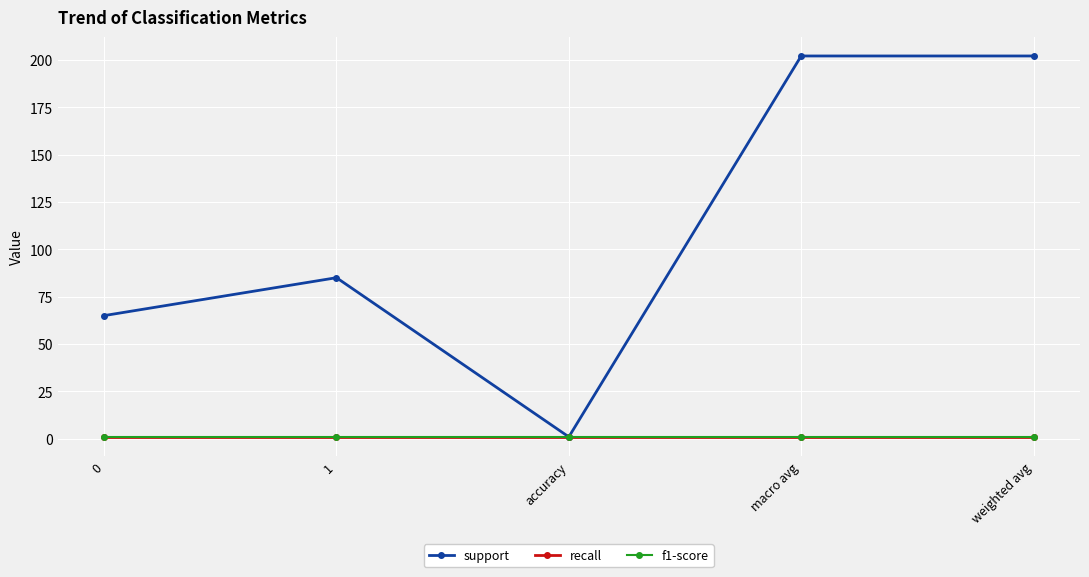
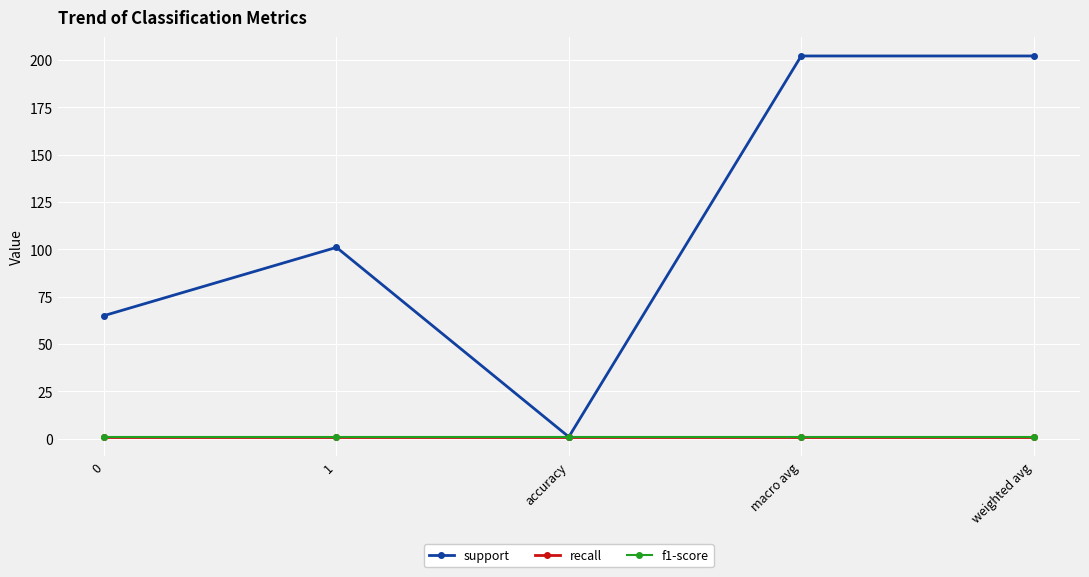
  {
    "support": {
      "0": 65,
-     "1": 85,
+     "1": 101,
      "macro avg": 202,
      "weighted avg": 202
    },
    "f1-score": {
      "0": 1,
      "1": 1,
      "macro avg": 1,
      "weighted avg": 1
    }
  }
